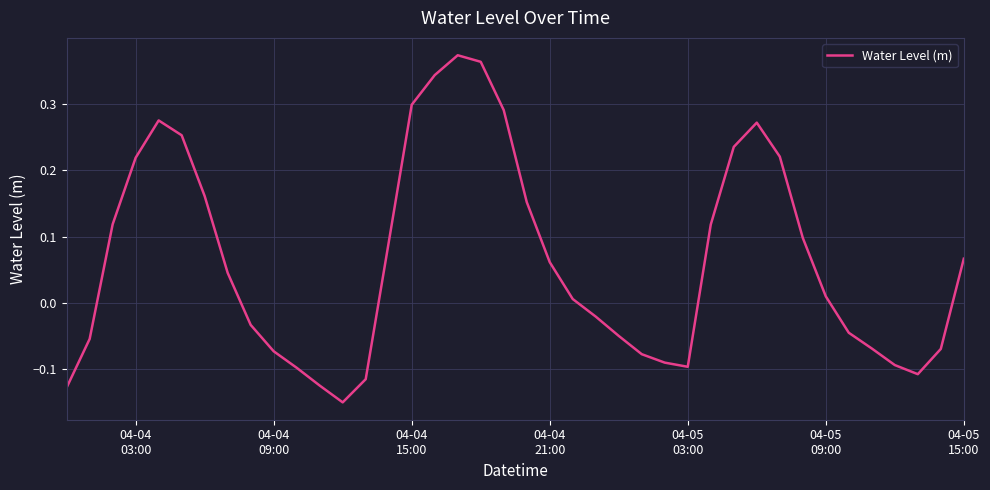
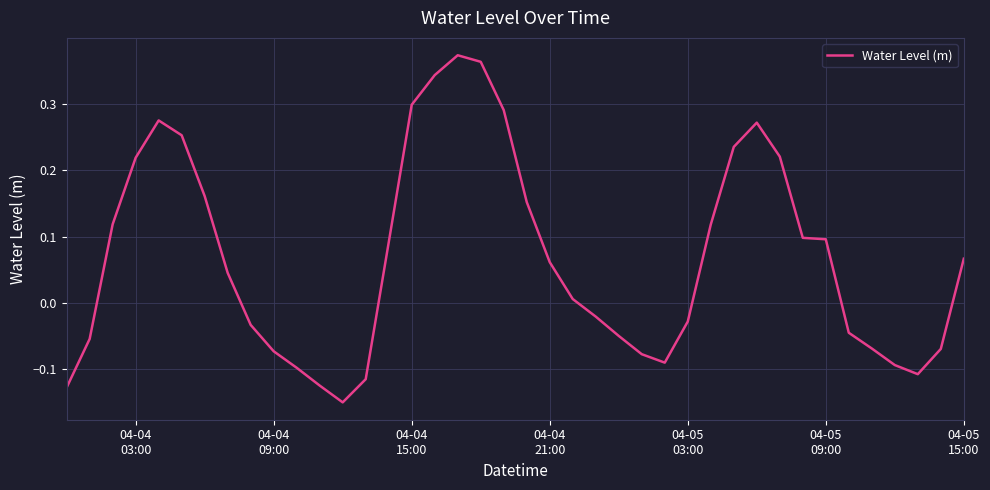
  {
    "04-04 03:00": 0.22,
    "04-04 09:00": -0.07,
    "04-04 15:00": 0.30,
    "04-04 21:00": 0.06,
-   "04-05 03:00": -0.10,
-   "04-05 09:00": 0.01,
+   "04-05 03:00": -0.03,
+   "04-05 09:00": 0.10,
    "04-05 15:00": 0.07
  }
